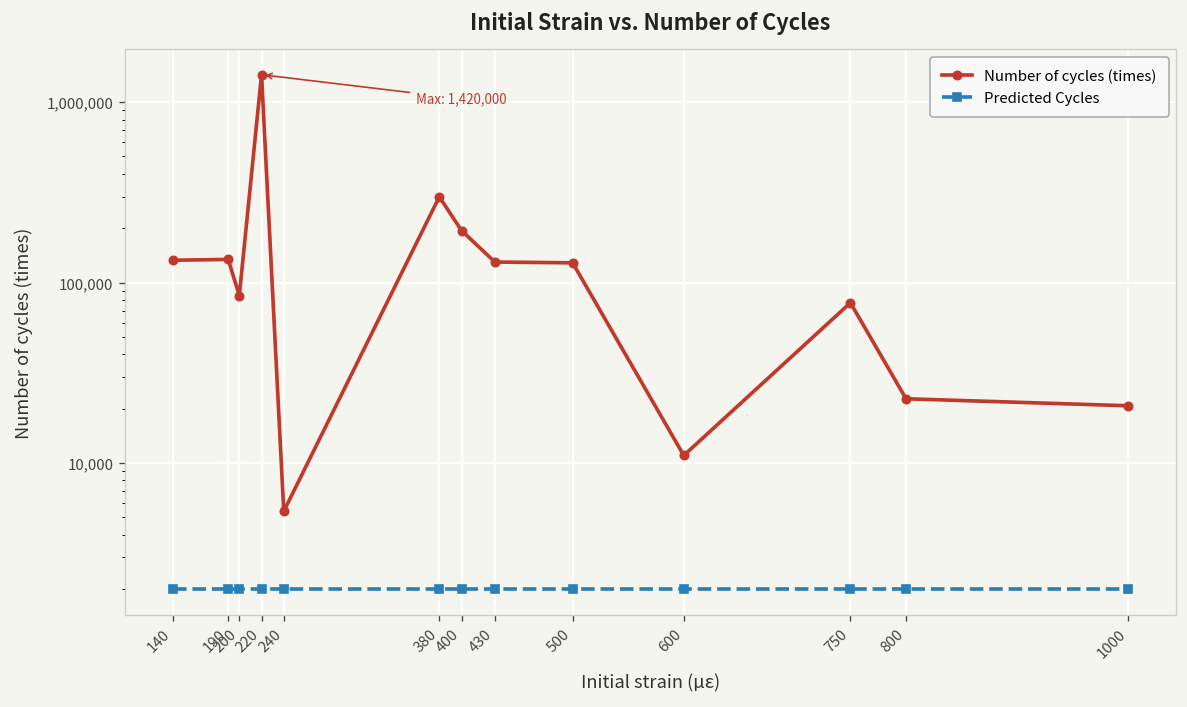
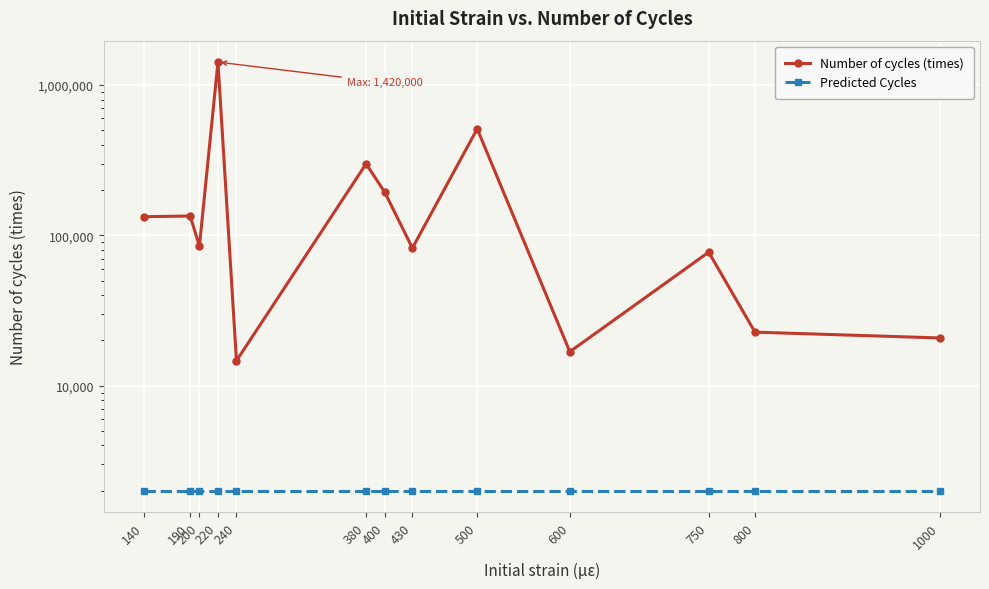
  {
    "Number of cycles (times)": {
      "140": "130,000",
      "190": "130,000",
      "200": "80,000",
-     "240": "5,400",
+     "240": "15,000",
      "380": "300,000",
      "400": "190,000",
-     "430": "130,000",
-     "500": "130,000",
-     "600": "11,000",
+     "430": "80,000",
+     "500": "510,000",
+     "600": "17,000",
      "750": "80,000",
      "800": "23,000",
      "1000": "21,000"
    },
    "Predicted Cycles": {
      "140": "2,000",
      "190": "2,000",
      "200": "2,000",
      "220": "2,000",
      "240": "2,000",
      "380": "2,000",
      "400": "2,000",
      "430": "2,000",
      "500": "2,000",
      "600": "2,000",
      "750": "2,000",
      "800": "2,000",
      "1000": "2,000"
    }
  }
